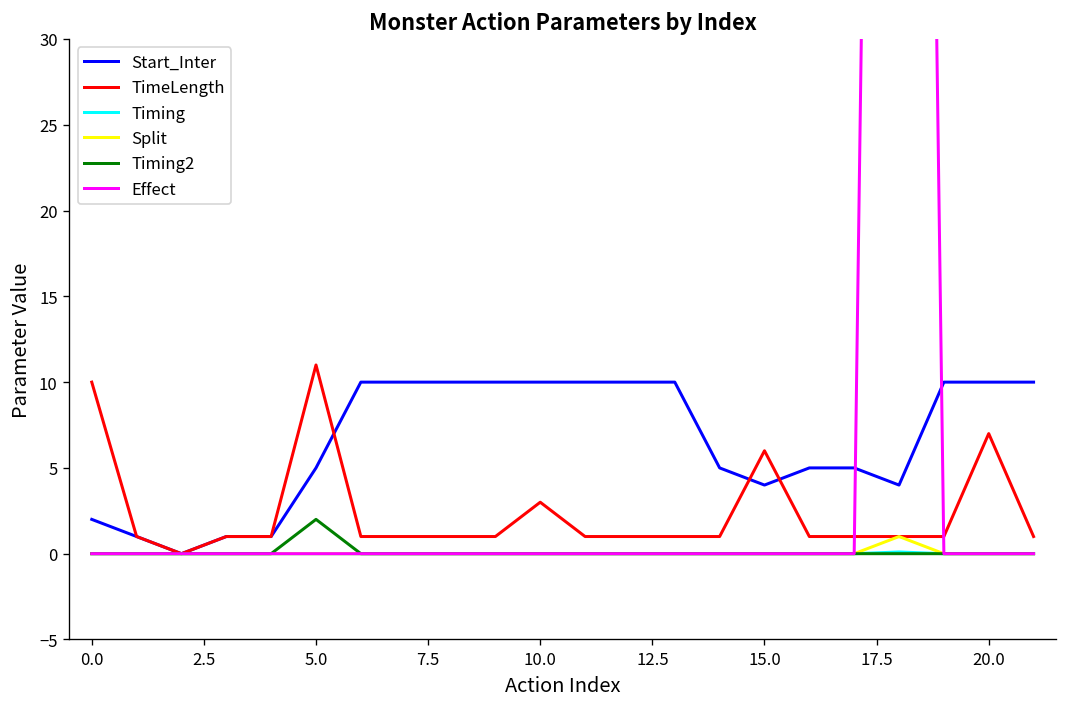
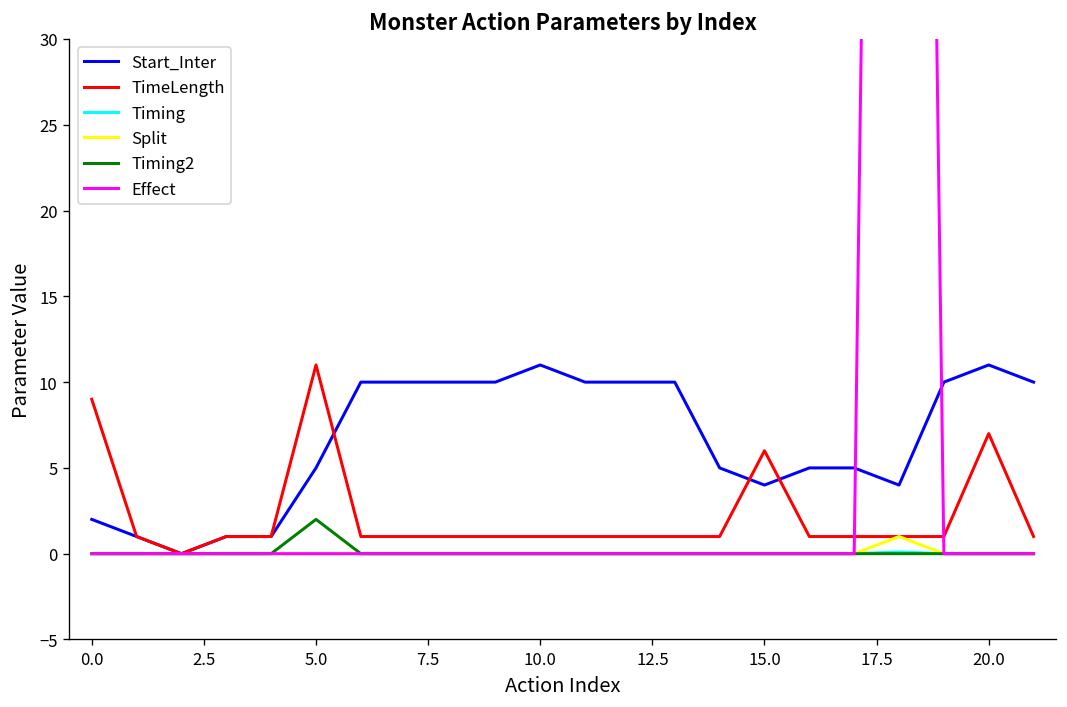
  {
    "Start_Inter": {
      "0.0": 2,
      "5.0": 5,
-     "10.0": 10,
+     "10.0": 11,
      "15.0": 4,
-     "20.0": 10
+     "20.0": 11
    },
    "TimeLength": {
-     "0.0": 10,
+     "0.0": 9,
      "5.0": 11,
-     "10.0": 3,
+     "10.0": 1,
      "15.0": 6,
      "20.0": 7
    },
    "Timing2": {
      "5.0": 2
    }
  }
